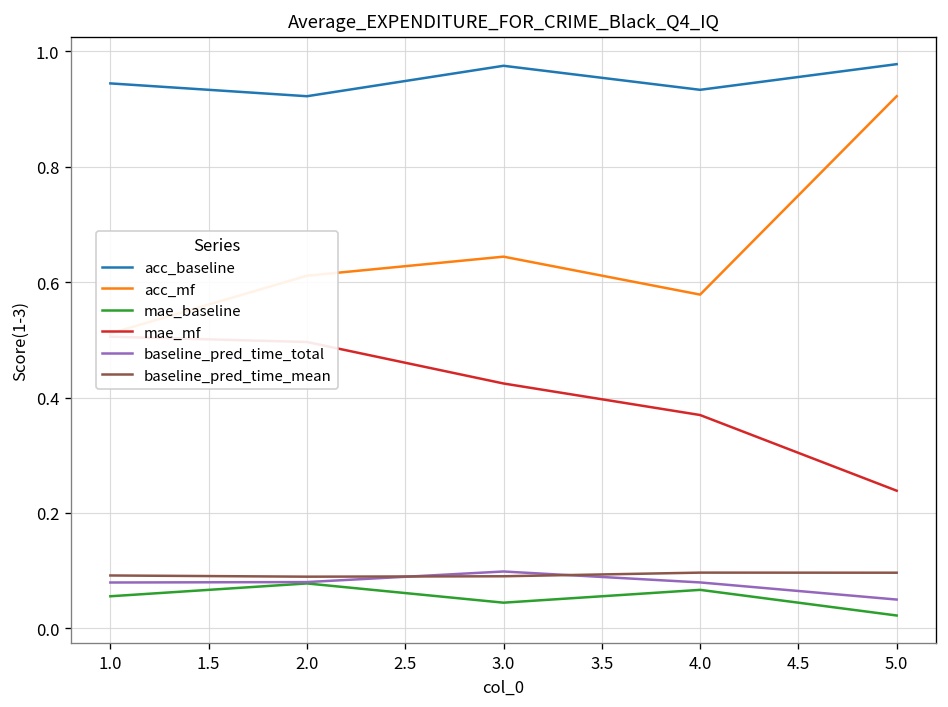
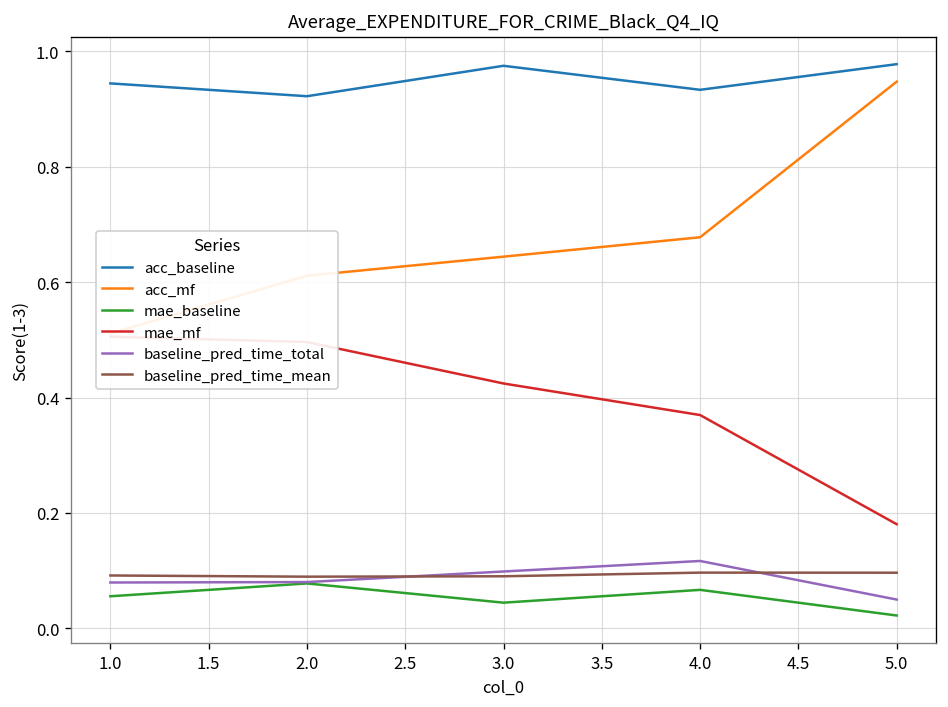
  {
    "acc_baseline": {
      "1.0": 0.94,
      "2.0": 0.92,
      "3.0": 0.97,
      "4.0": 0.93,
      "5.0": 0.98
    },
    "acc_mf": {
      "3.0": 0.64,
-     "4.0": 0.58,
-     "5.0": 0.92
+     "4.0": 0.68,
+     "5.0": 0.95
    },
    "mae_baseline": {
      "1.0": 0.06,
      "3.0": 0.04,
      "4.0": 0.07,
      "5.0": 0.02
    },
    "mae_mf": {
      "3.0": 0.42,
      "4.0": 0.37,
-     "5.0": 0.24
+     "5.0": 0.18
    },
    "baseline_pred_time_total": {
      "1.0": 0.08,
      "3.0": 0.10,
-     "4.0": 0.08,
+     "4.0": 0.12,
      "5.0": 0.05
    },
    "baseline_pred_time_mean": {
      "1.0": 0.09,
      "2.0": 0.09,
      "3.0": 0.09,
      "4.0": 0.10,
      "5.0": 0.10
    }
  }
